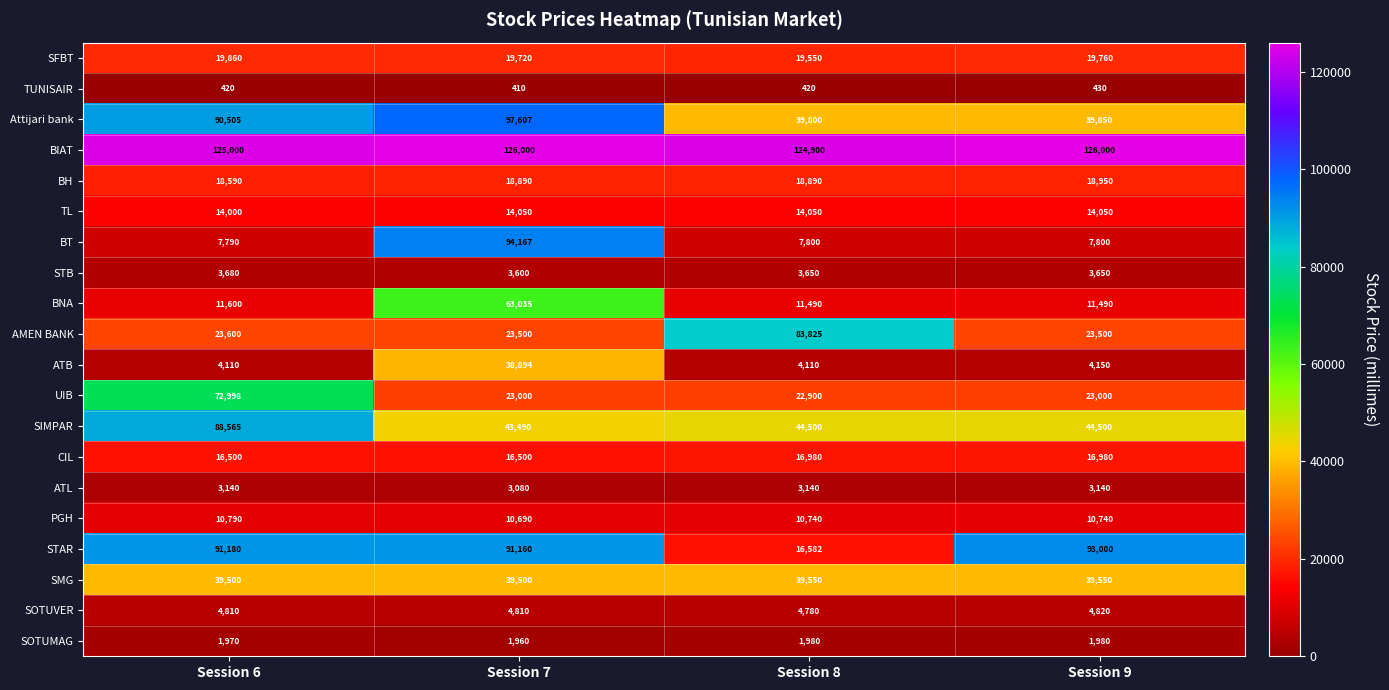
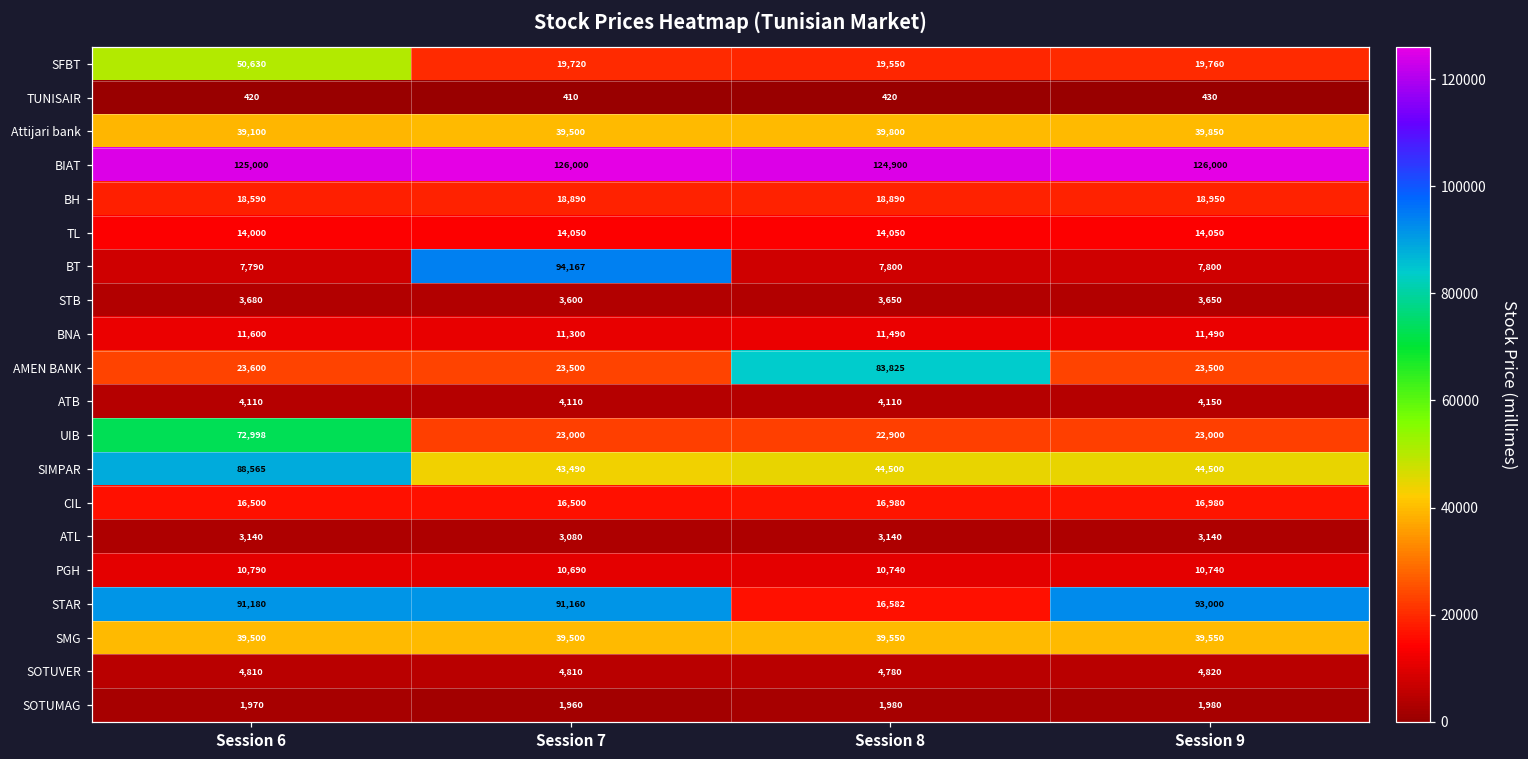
  {
    "SFBT": {
-     "Session 6": "19,860",
+     "Session 6": "50,630",
      "Session 7": "19,720",
      "Session 8": "19,550",
      "Session 9": "19,760"
    },
    "TUNISAIR": {
      "Session 6": "420",
      "Session 7": "410",
      "Session 8": "420",
      "Session 9": "430"
    },
    "Attijari bank": {
-     "Session 6": "90,505",
-     "Session 7": "97,607",
+     "Session 6": "39,100",
+     "Session 7": "39,500",
      "Session 8": "39,800",
      "Session 9": "39,850"
    },
    "BIAT": {
      "Session 6": "125,000",
      "Session 7": "126,000",
      "Session 8": "124,900",
      "Session 9": "126,000"
    },
    "BH": {
      "Session 6": "18,590",
      "Session 7": "18,890",
      "Session 8": "18,890",
      "Session 9": "18,950"
    },
    "TL": {
      "Session 6": "14,000",
      "Session 7": "14,050",
      "Session 8": "14,050",
      "Session 9": "14,050"
    },
    "BT": {
      "Session 6": "7,790",
      "Session 7": "94,167",
      "Session 8": "7,800",
      "Session 9": "7,800"
    },
    "STB": {
      "Session 6": "3,680",
      "Session 7": "3,600",
      "Session 8": "3,650",
      "Session 9": "3,650"
    },
    "BNA": {
      "Session 6": "11,600",
-     "Session 7": "63,035",
+     "Session 7": "11,300",
      "Session 8": "11,490",
      "Session 9": "11,490"
    },
    "AMEN BANK": {
      "Session 6": "23,600",
      "Session 7": "23,500",
      "Session 8": "83,825",
      "Session 9": "23,500"
    },
    "ATB": {
      "Session 6": "4,110",
-     "Session 7": "38,894",
+     "Session 7": "4,110",
      "Session 8": "4,110",
      "Session 9": "4,150"
    },
    "UIB": {
      "Session 6": "72,998",
      "Session 7": "23,000",
      "Session 8": "22,900",
      "Session 9": "23,000"
    },
    "SIMPAR": {
      "Session 6": "88,565",
      "Session 7": "43,490",
      "Session 8": "44,500",
      "Session 9": "44,500"
    },
    "CIL": {
      "Session 6": "16,500",
      "Session 7": "16,500",
      "Session 8": "16,980",
      "Session 9": "16,980"
    },
    "ATL": {
      "Session 6": "3,140",
      "Session 7": "3,080",
      "Session 8": "3,140",
      "Session 9": "3,140"
    },
    "PGH": {
      "Session 6": "10,790",
      "Session 7": "10,690",
      "Session 8": "10,740",
      "Session 9": "10,740"
    },
    "STAR": {
      "Session 6": "91,180",
      "Session 7": "91,160",
      "Session 8": "16,582",
      "Session 9": "93,000"
    },
    "SMG": {
      "Session 6": "39,500",
      "Session 7": "39,500",
      "Session 8": "39,550",
      "Session 9": "39,550"
    },
    "SOTUVER": {
      "Session 6": "4,810",
      "Session 7": "4,810",
      "Session 8": "4,780",
      "Session 9": "4,820"
    },
    "SOTUMAG": {
      "Session 6": "1,970",
      "Session 7": "1,960",
      "Session 8": "1,980",
      "Session 9": "1,980"
    }
  }
